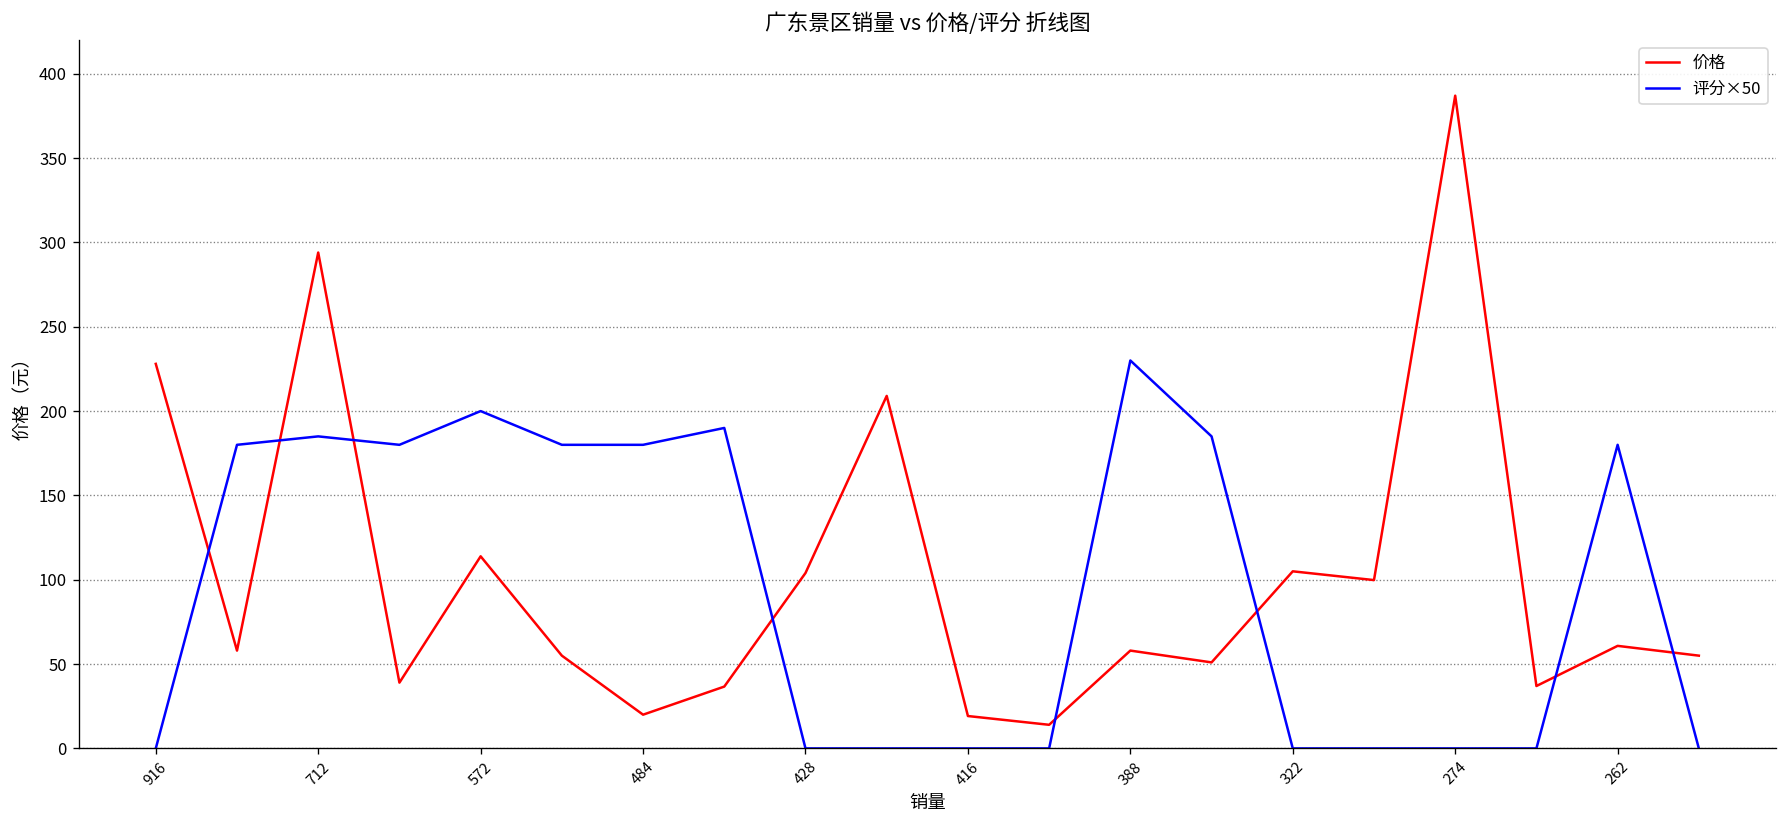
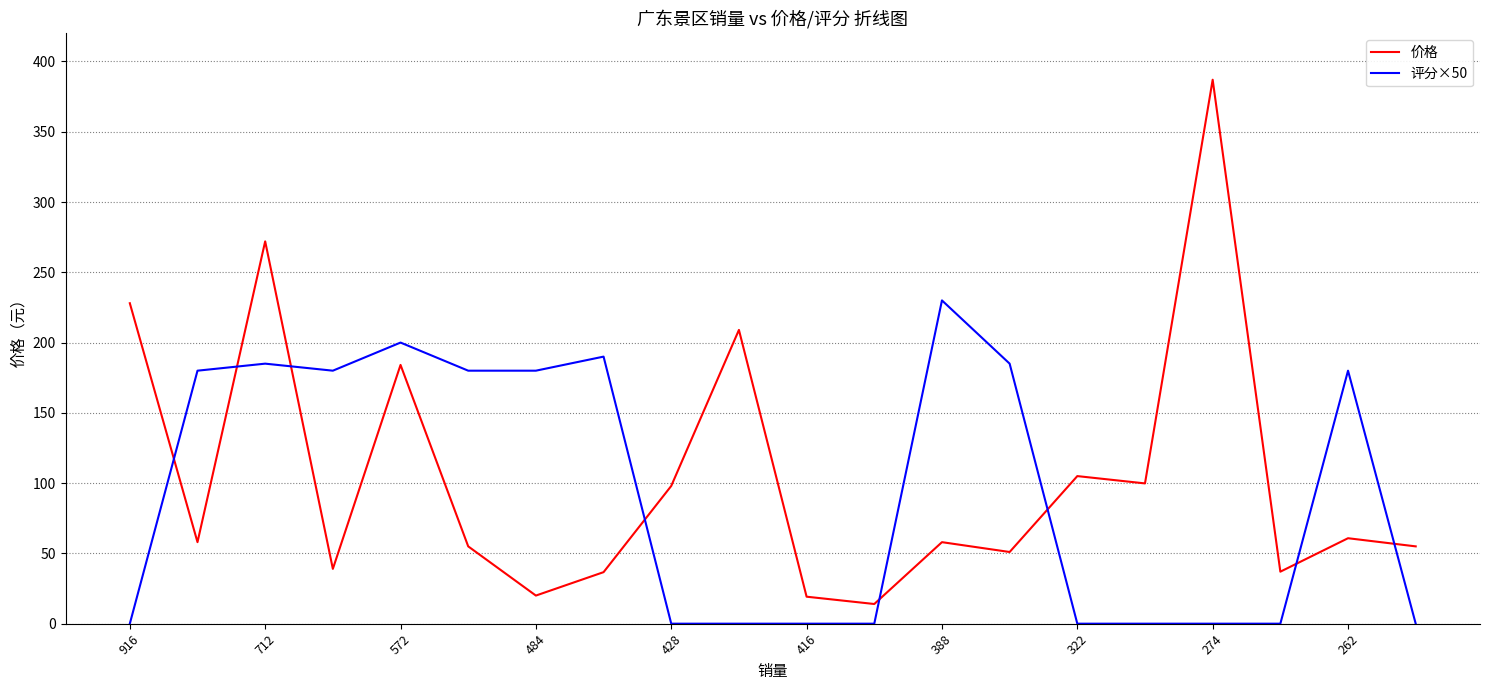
  {
    "价格": {
      "916": 228,
-     "712": 294,
-     "572": 114,
+     "712": 272,
+     "572": 184,
      "484": 20,
-     "428": 104,
+     "428": 98,
      "416": 19,
      "388": 58,
      "322": 105,
      "274": 387,
      "262": 61
    },
    "评分×50": {
      "916": 0,
      "712": 185,
      "572": 200,
      "484": 180,
      "428": 0,
      "416": 0,
      "388": 230,
      "322": 0,
      "274": 0,
      "262": 180
    }
  }
